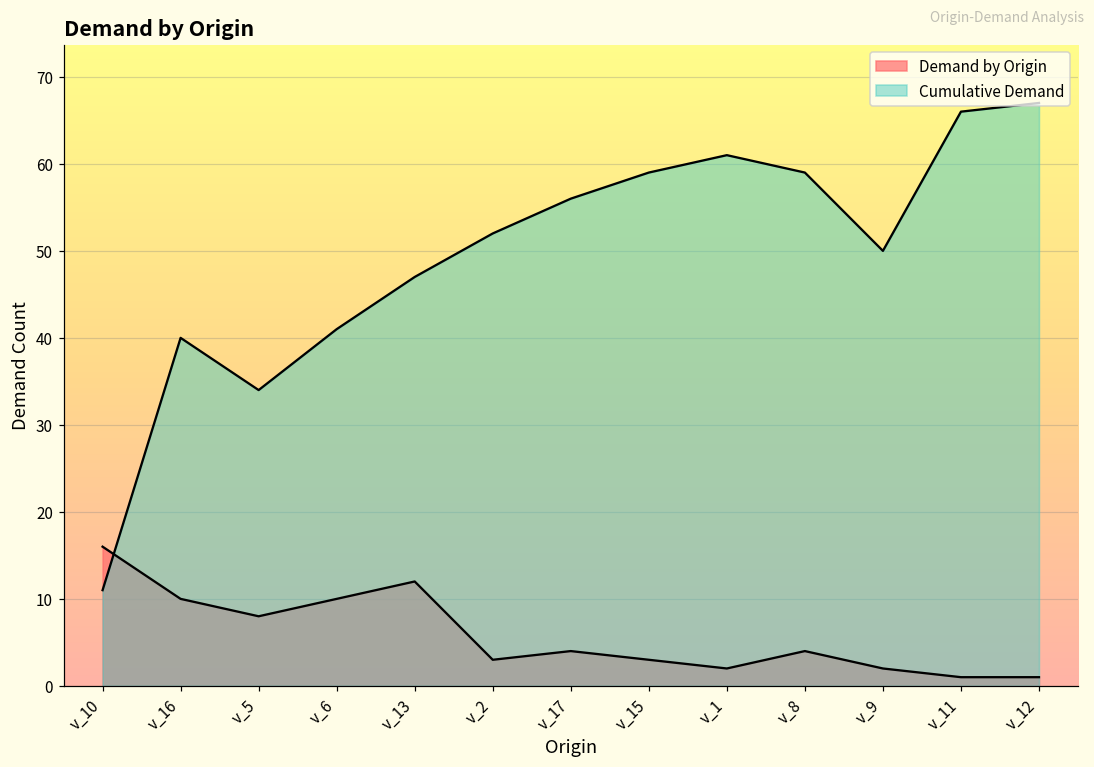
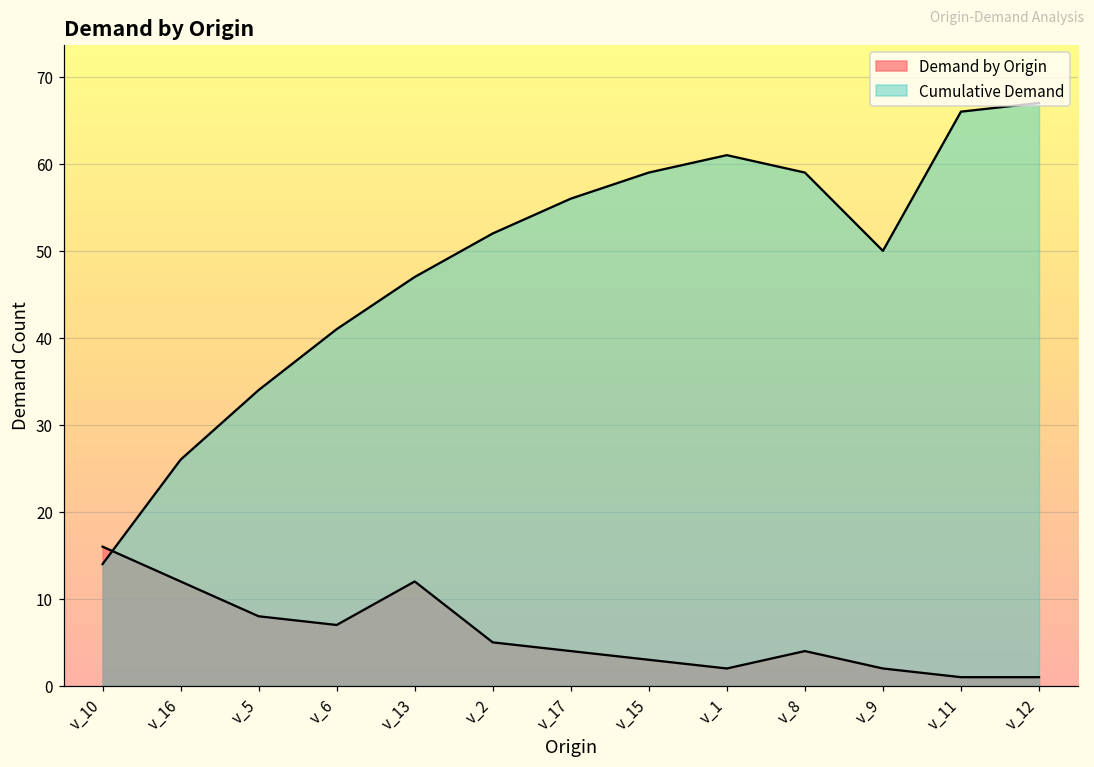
  {
    "Demand by Origin": {
      "v_10": 16,
-     "v_16": 10,
+     "v_16": 12,
      "v_5": 8,
-     "v_6": 10,
+     "v_6": 7,
      "v_13": 12,
-     "v_2": 3,
+     "v_2": 5,
      "v_17": 4,
      "v_15": 3,
      "v_1": 2,
      "v_8": 4,
      "v_9": 2,
      "v_11": 1,
      "v_12": 1
    },
    "Cumulative Demand": {
-     "v_10": 11,
-     "v_16": 40,
+     "v_10": 14,
+     "v_16": 26,
      "v_5": 34,
      "v_6": 41,
      "v_13": 47,
      "v_2": 52,
      "v_17": 56,
      "v_15": 59,
      "v_1": 61,
      "v_8": 59,
      "v_9": 50,
      "v_11": 66
    }
  }
